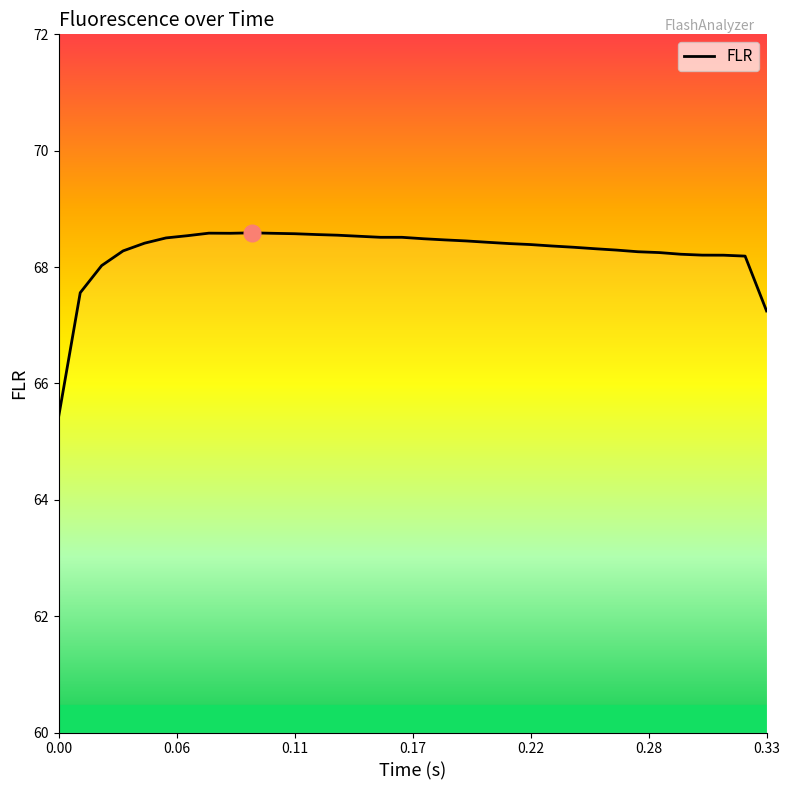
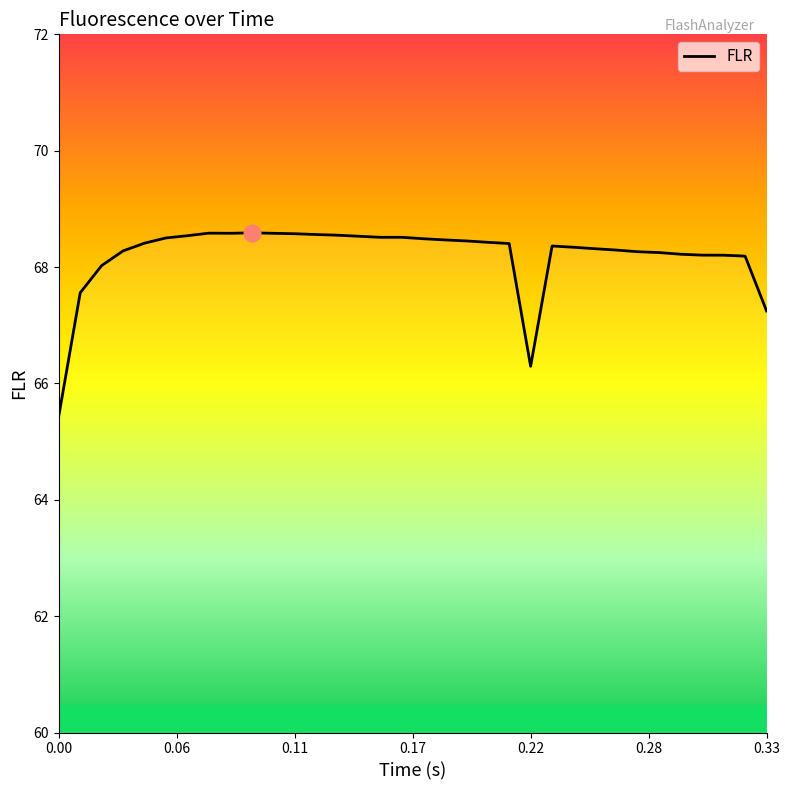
  {
    "FLR": {
      "0.00": 65.4,
      "0.11": 68.6,
-     "0.22": 68.4,
+     "0.22": 66.3,
      "0.33": 67.2
    }
  }
